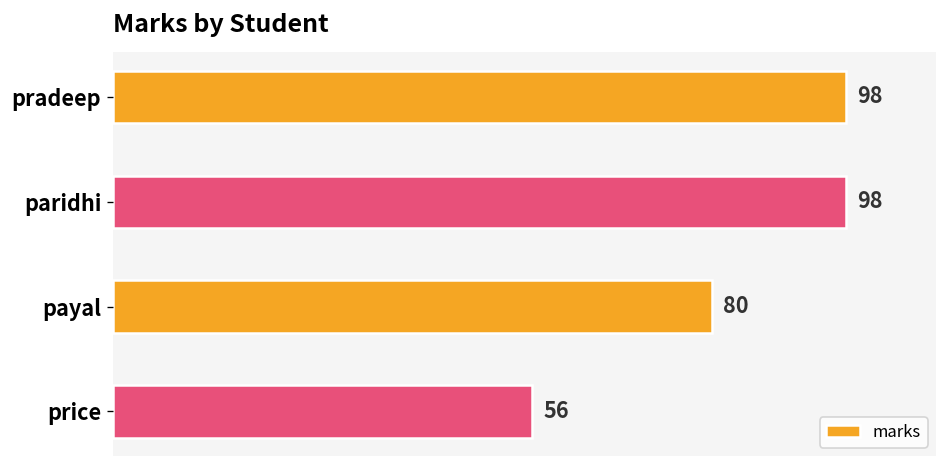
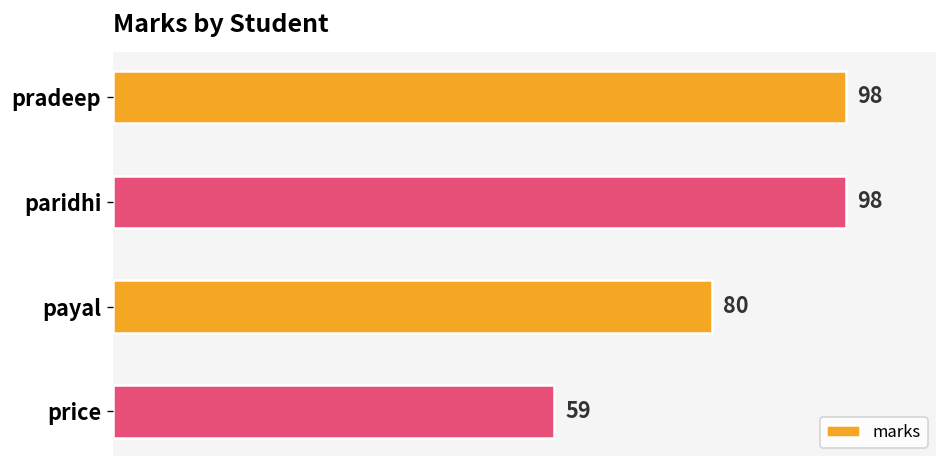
  {
    "pradeep": 98,
    "paridhi": 98,
    "payal": 80,
-   "price": 56
+   "price": 59
  }
